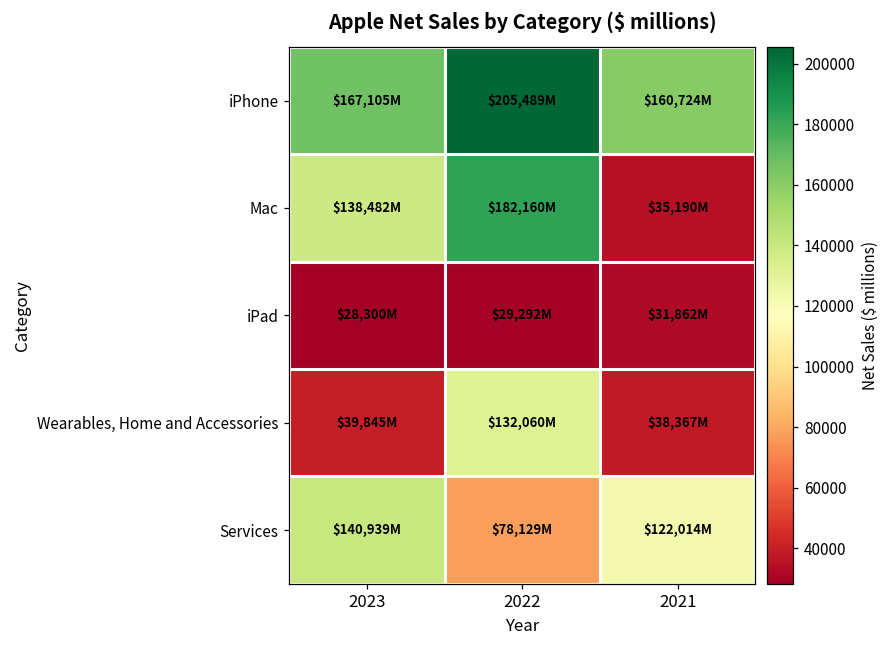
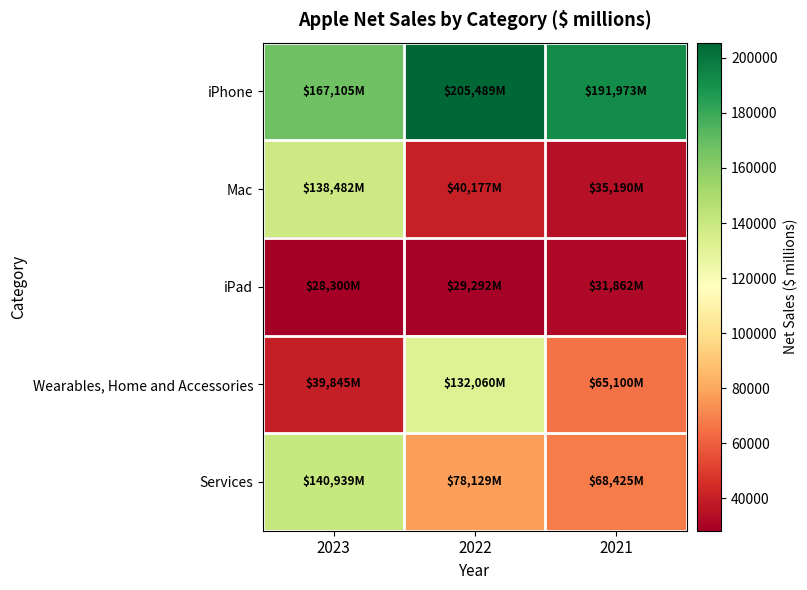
  {
    "iPhone": {
      "2023": "$167,105M",
      "2022": "$205,489M",
-     "2021": "$160,724M"
+     "2021": "$191,973M"
    },
    "Mac": {
      "2023": "$138,482M",
-     "2022": "$182,160M",
+     "2022": "$40,177M",
      "2021": "$35,190M"
    },
    "iPad": {
      "2023": "$28,300M",
      "2022": "$29,292M",
      "2021": "$31,862M"
    },
    "Wearables, Home and Accessories": {
      "2023": "$39,845M",
      "2022": "$132,060M",
-     "2021": "$38,367M"
+     "2021": "$65,100M"
    },
    "Services": {
      "2023": "$140,939M",
      "2022": "$78,129M",
-     "2021": "$122,014M"
+     "2021": "$68,425M"
    }
  }
